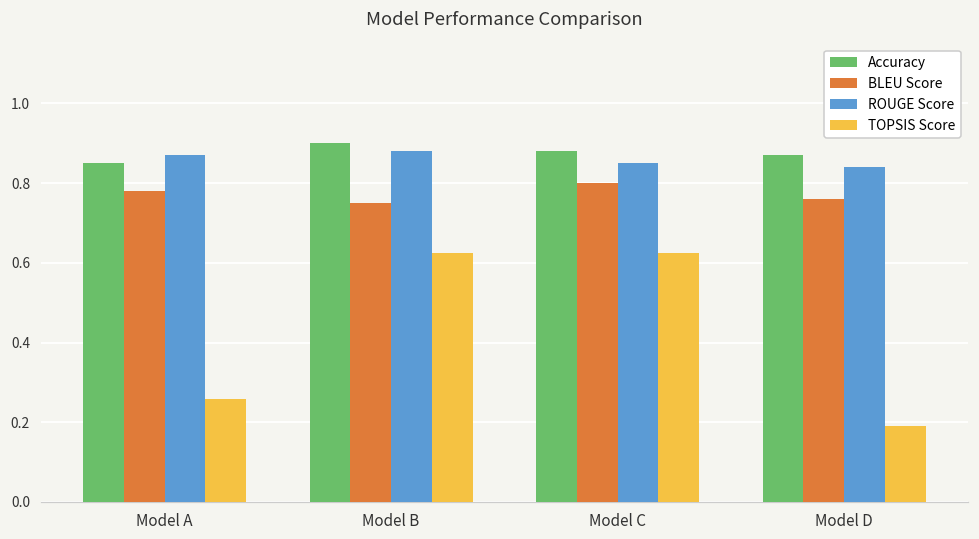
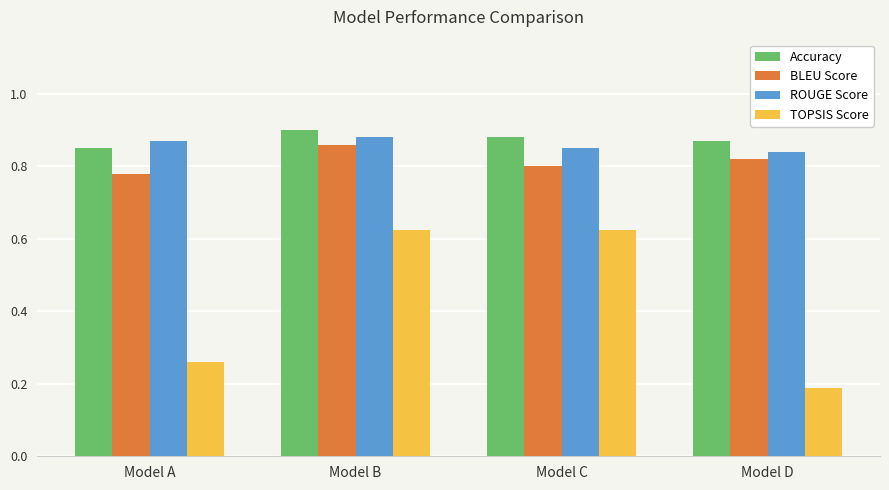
  {
    "Accuracy": {
      "Model A": 0.85,
      "Model B": 0.90,
      "Model C": 0.88,
      "Model D": 0.87
    },
    "BLEU Score": {
      "Model A": 0.78,
-     "Model B": 0.75,
+     "Model B": 0.86,
      "Model C": 0.80,
-     "Model D": 0.76
+     "Model D": 0.82
    },
    "ROUGE Score": {
      "Model A": 0.87,
      "Model B": 0.88,
      "Model C": 0.85,
      "Model D": 0.84
    },
    "TOPSIS Score": {
      "Model A": 0.26,
      "Model B": 0.63,
      "Model C": 0.63,
      "Model D": 0.19
    }
  }
